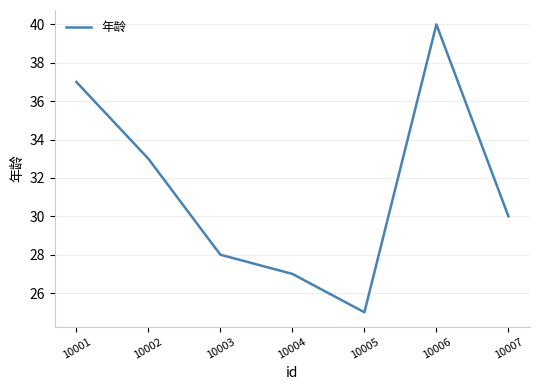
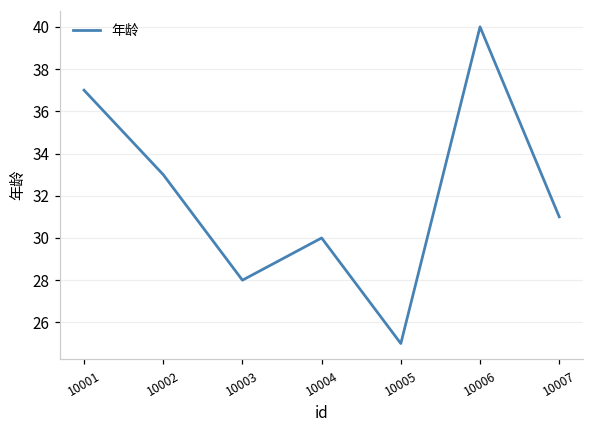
  {
    "10001": 37,
    "10002": 33,
    "10003": 28,
-   "10004": 27,
+   "10004": 30,
    "10005": 25,
    "10006": 40,
-   "10007": 30
+   "10007": 31
  }
